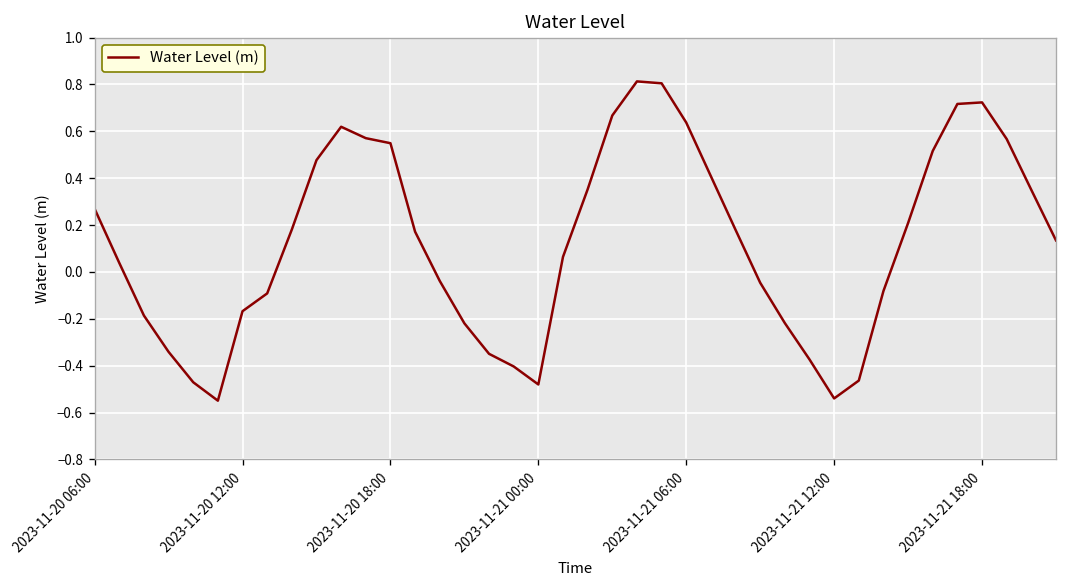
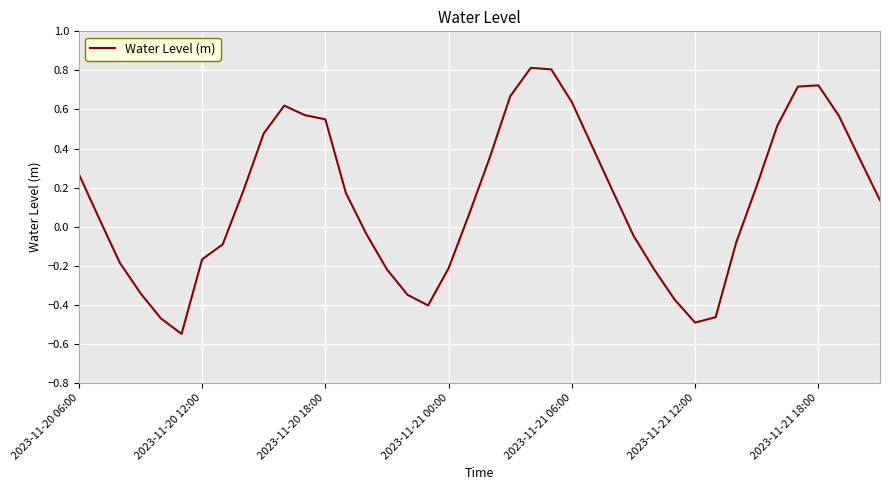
  {
    "2023-11-20 06:00": 0.27,
    "2023-11-20 12:00": -0.17,
    "2023-11-20 18:00": 0.55,
-   "2023-11-21 00:00": -0.48,
+   "2023-11-21 00:00": -0.21,
    "2023-11-21 06:00": 0.64,
-   "2023-11-21 12:00": -0.54,
+   "2023-11-21 12:00": -0.49,
    "2023-11-21 18:00": 0.72
  }
